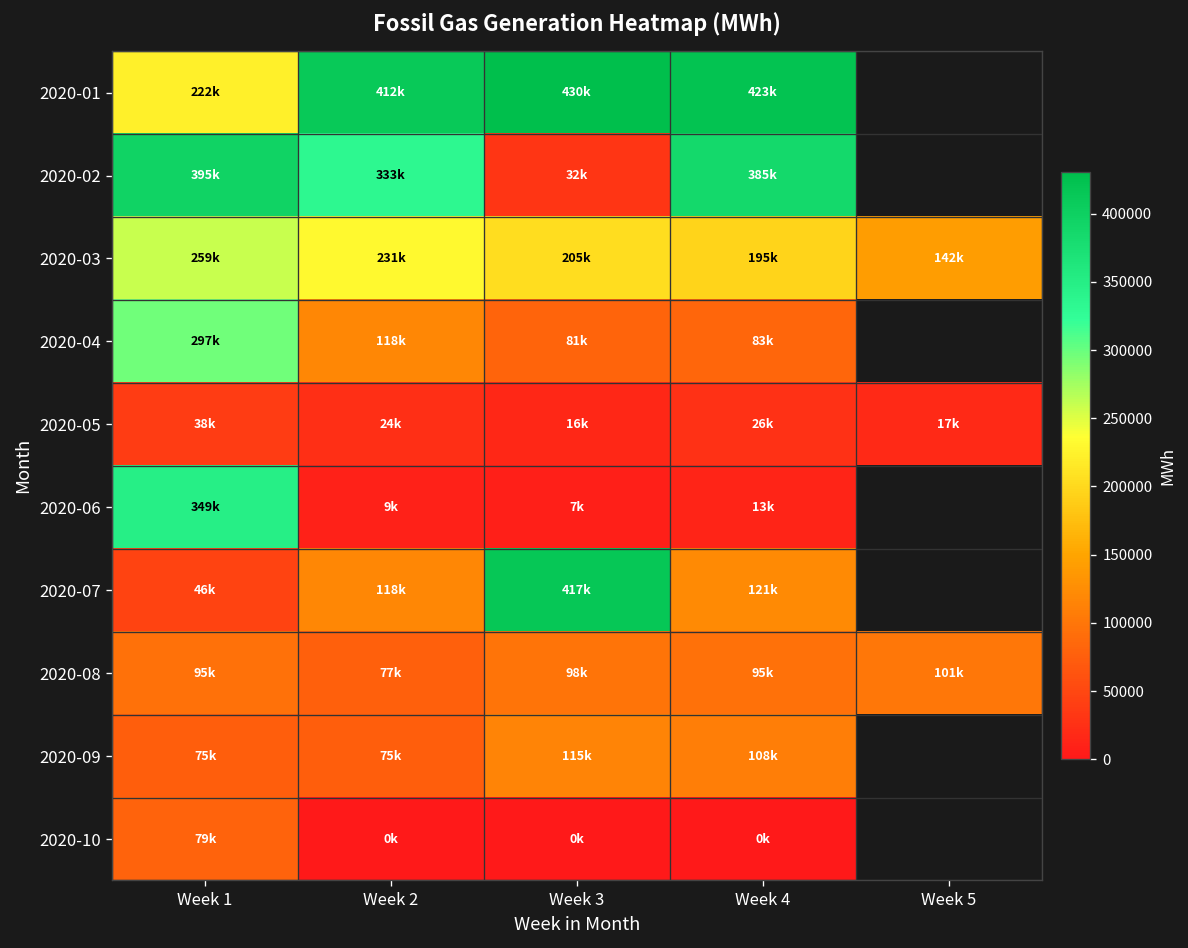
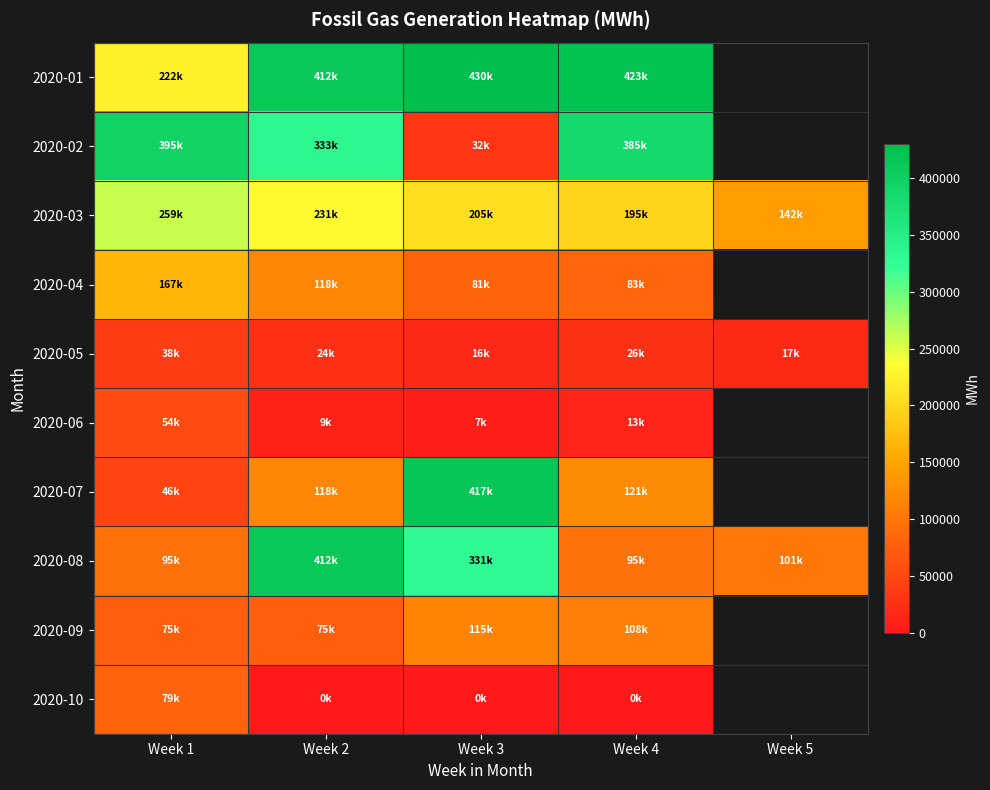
  {
    "2020-01": {
      "Week 1": "222k",
      "Week 2": "412k",
      "Week 3": "430k",
      "Week 4": "423k"
    },
    "2020-02": {
      "Week 1": "395k",
      "Week 2": "333k",
      "Week 3": "32k",
      "Week 4": "385k"
    },
    "2020-03": {
      "Week 1": "259k",
      "Week 2": "231k",
      "Week 3": "205k",
      "Week 4": "195k",
      "Week 5": "142k"
    },
    "2020-04": {
-     "Week 1": "297k",
+     "Week 1": "167k",
      "Week 2": "118k",
      "Week 3": "81k",
      "Week 4": "83k"
    },
    "2020-05": {
      "Week 1": "38k",
      "Week 2": "24k",
      "Week 3": "16k",
      "Week 4": "26k",
      "Week 5": "17k"
    },
    "2020-06": {
-     "Week 1": "349k",
+     "Week 1": "54k",
      "Week 2": "9k",
      "Week 3": "7k",
      "Week 4": "13k"
    },
    "2020-07": {
      "Week 1": "46k",
      "Week 2": "118k",
      "Week 3": "417k",
      "Week 4": "121k"
    },
    "2020-08": {
      "Week 1": "95k",
-     "Week 2": "77k",
-     "Week 3": "98k",
+     "Week 2": "412k",
+     "Week 3": "331k",
      "Week 4": "95k",
      "Week 5": "101k"
    },
    "2020-09": {
      "Week 1": "75k",
      "Week 2": "75k",
      "Week 3": "115k",
      "Week 4": "108k"
    },
    "2020-10": {
      "Week 1": "79k",
      "Week 2": "0k",
      "Week 3": "0k",
      "Week 4": "0k"
    }
  }
